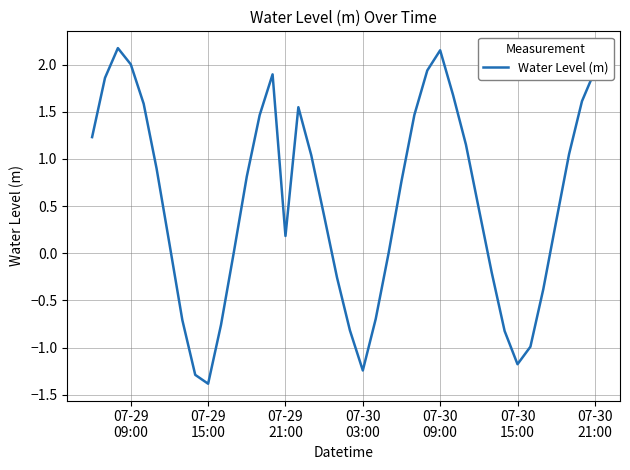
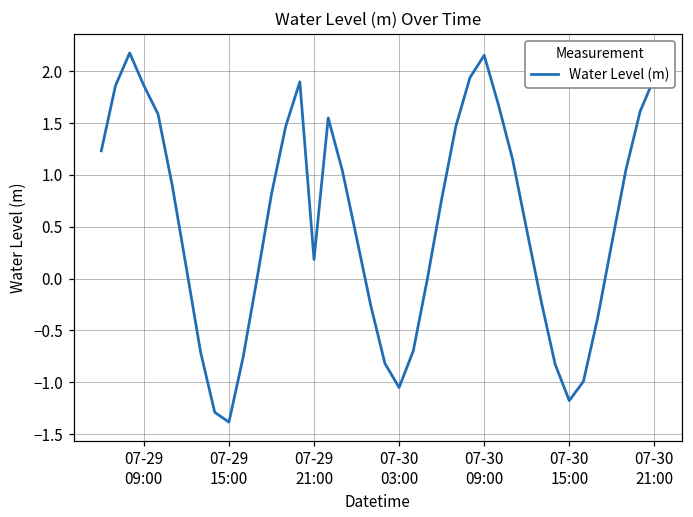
  {
-   "07-29 09:00": 2.0,
+   "07-29 09:00": 1.9,
    "07-29 15:00": -1.4,
    "07-29 21:00": 0.2,
-   "07-30 03:00": -1.2,
+   "07-30 03:00": -1.1,
    "07-30 09:00": 2.2,
    "07-30 15:00": -1.2
  }
